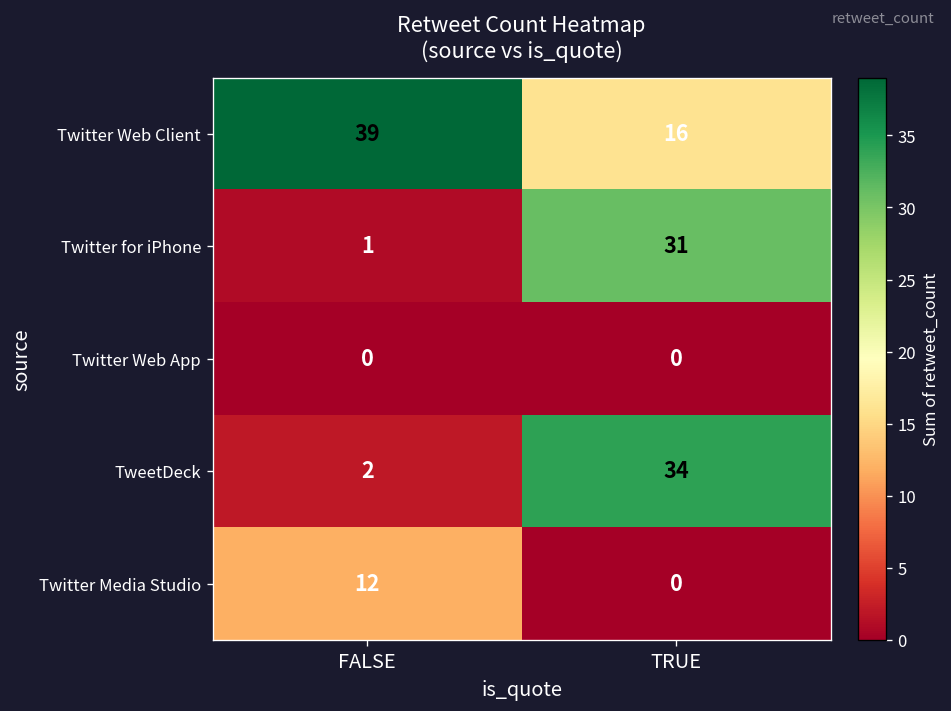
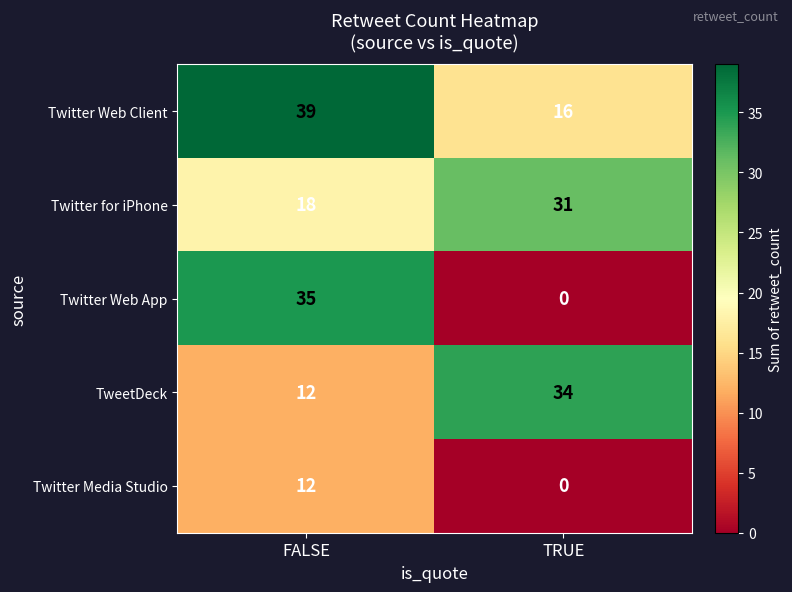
  {
    "Twitter Web Client": {
      "FALSE": 39,
      "TRUE": 16
    },
    "Twitter for iPhone": {
-     "FALSE": 1,
+     "FALSE": 18,
      "TRUE": 31
    },
    "Twitter Web App": {
-     "FALSE": 0,
+     "FALSE": 35,
      "TRUE": 0
    },
    "TweetDeck": {
-     "FALSE": 2,
+     "FALSE": 12,
      "TRUE": 34
    },
    "Twitter Media Studio": {
      "FALSE": 12,
      "TRUE": 0
    }
  }
